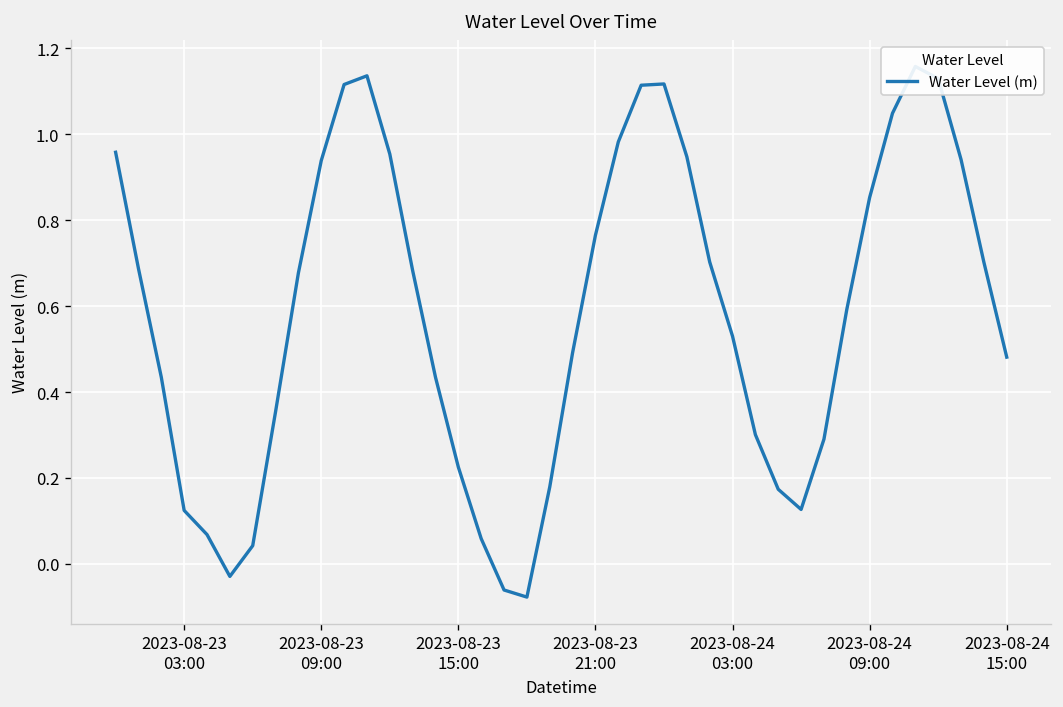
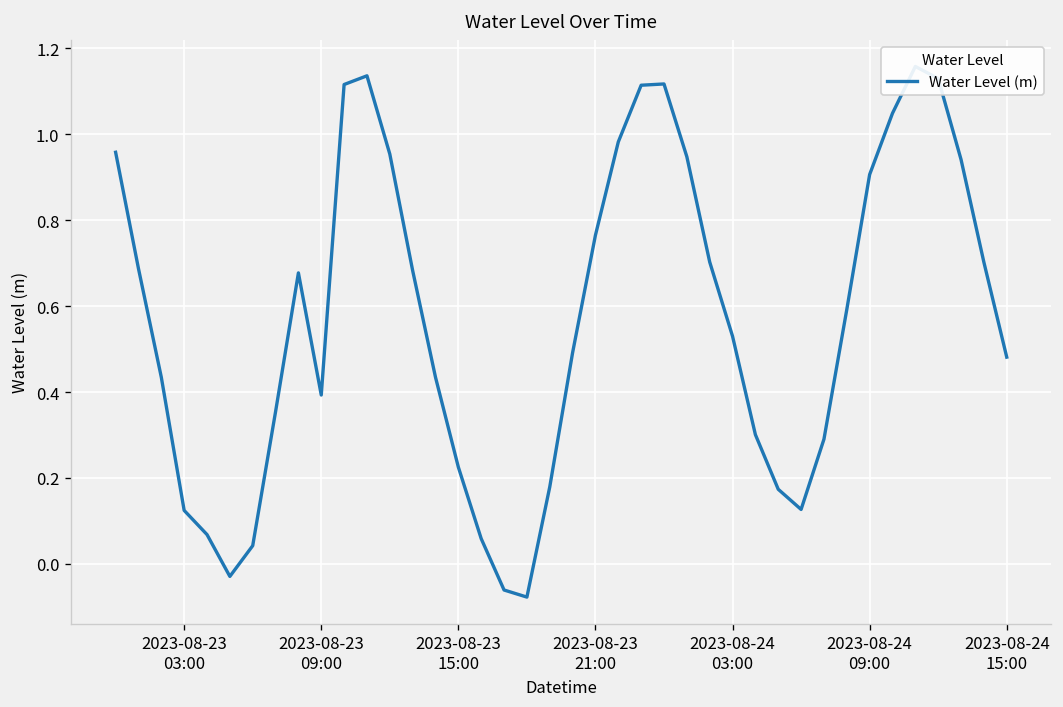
  {
    "2023-08-23 03:00": 0.12,
-   "2023-08-23 09:00": 0.94,
+   "2023-08-23 09:00": 0.39,
    "2023-08-23 15:00": 0.23,
    "2023-08-23 21:00": 0.77,
    "2023-08-24 03:00": 0.53,
-   "2023-08-24 09:00": 0.85,
+   "2023-08-24 09:00": 0.91,
    "2023-08-24 15:00": 0.48
  }
